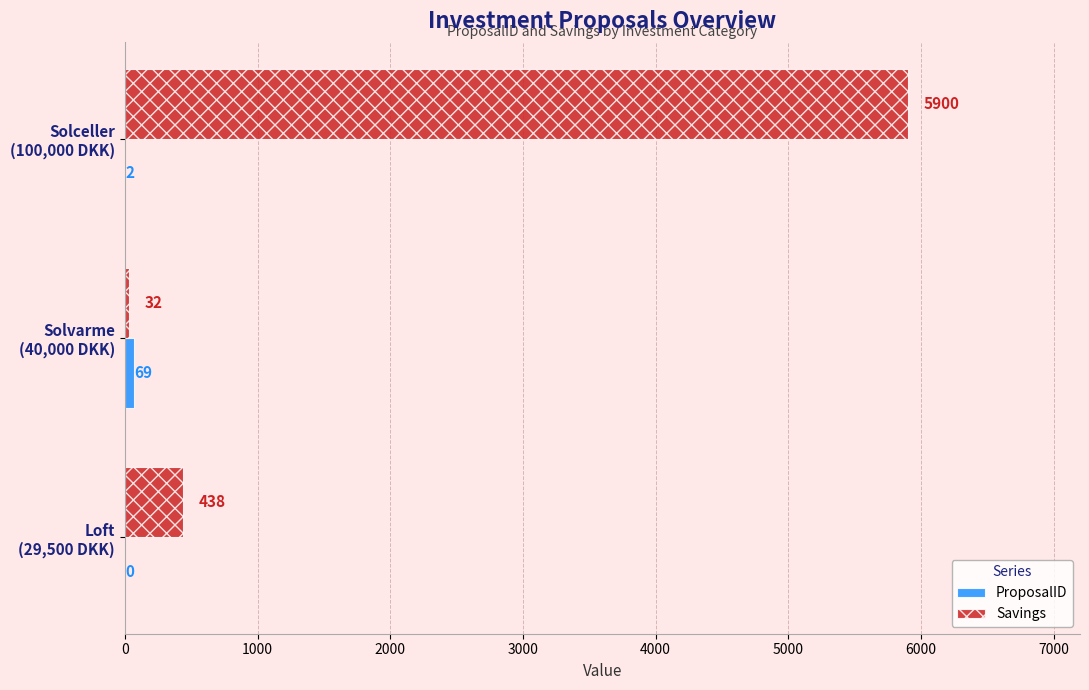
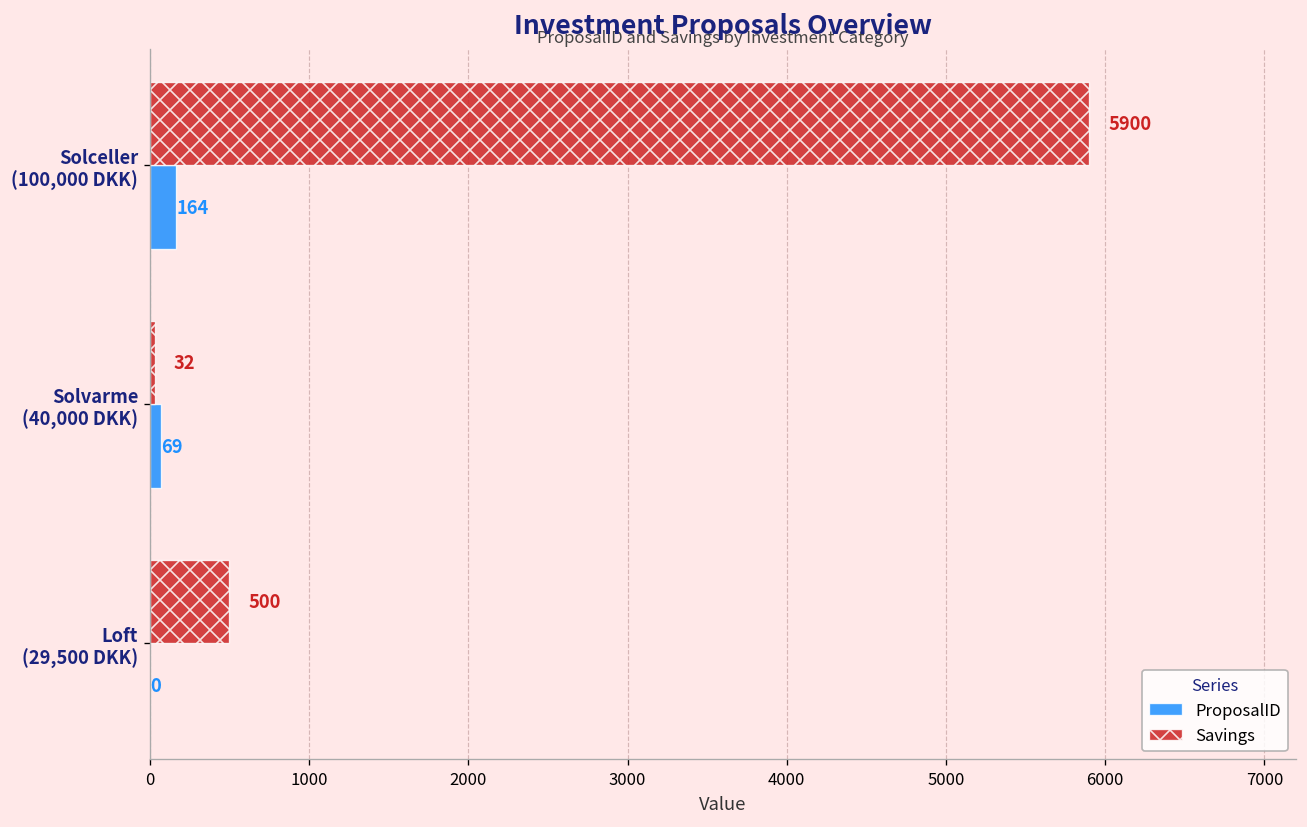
  {
    "ProposalID": {
-     "Solceller (100,000 DKK)": 2,
+     "Solceller (100,000 DKK)": 164,
      "Solvarme (40,000 DKK)": 69,
      "Loft (29,500 DKK)": 0
    },
    "Savings": {
      "Solceller (100,000 DKK)": 5900,
      "Solvarme (40,000 DKK)": 32,
-     "Loft (29,500 DKK)": 438
+     "Loft (29,500 DKK)": 500
    }
  }
